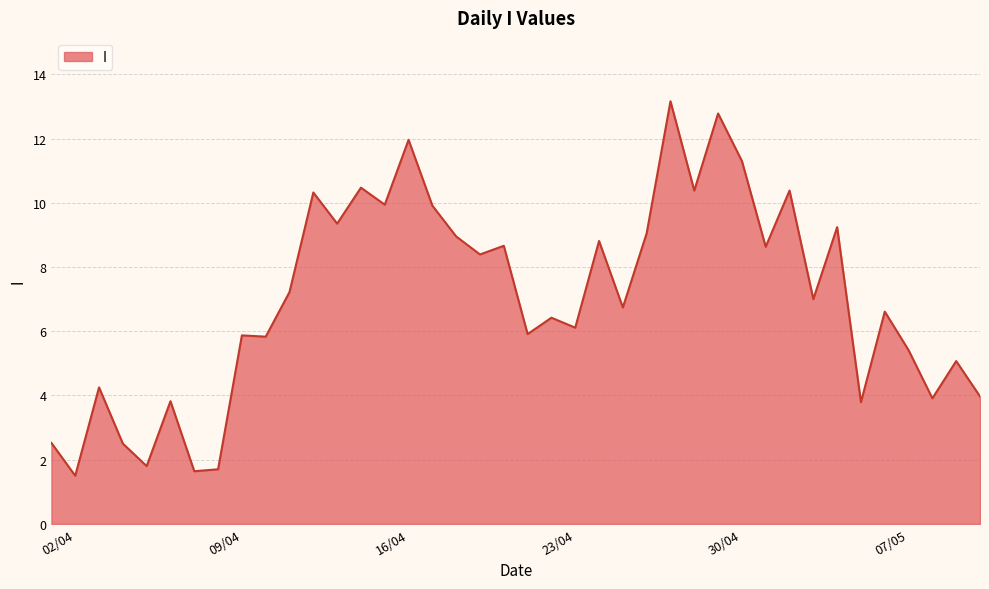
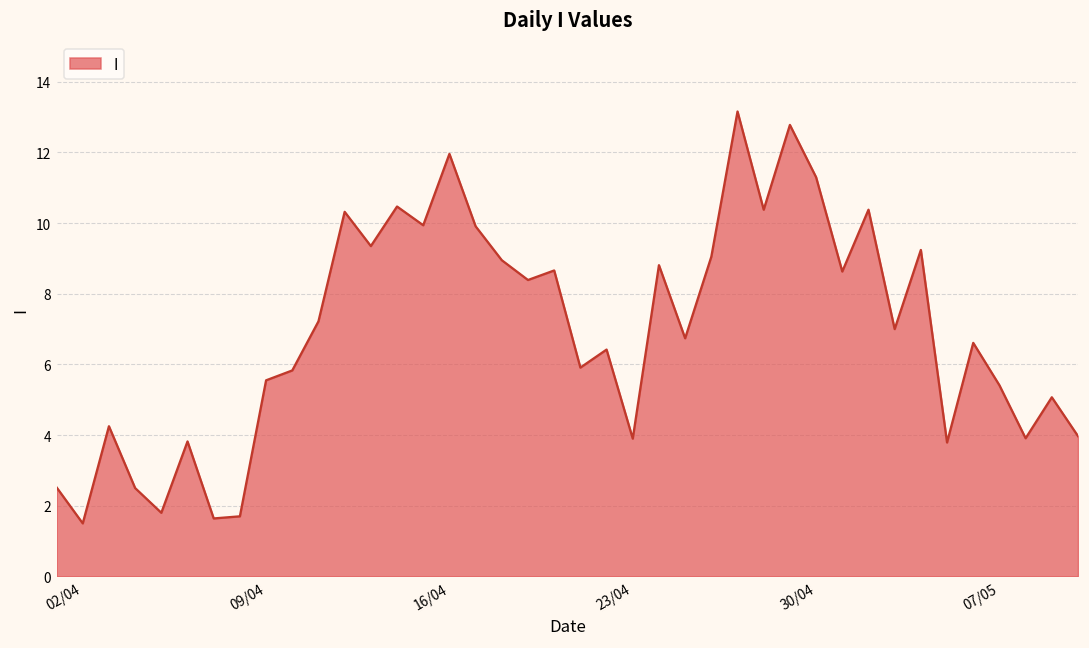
  {
    "02/04": 1.5,
-   "09/04": 5.9,
+   "09/04": 5.6,
    "16/04": 12.0,
-   "23/04": 6.1,
+   "23/04": 3.9,
    "30/04": 11.3,
    "07/05": 5.4
  }
